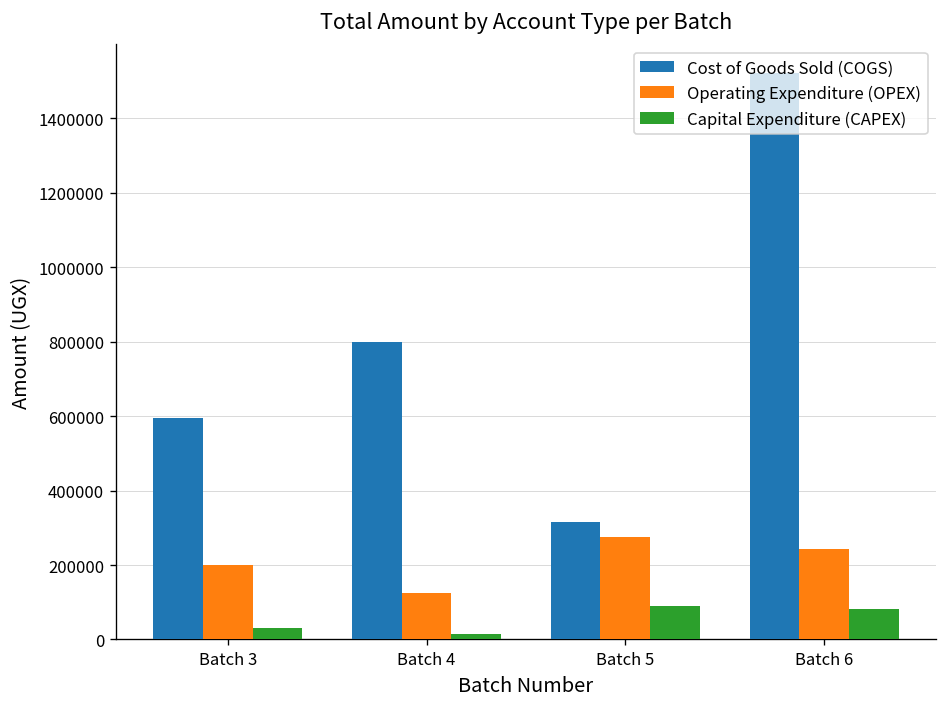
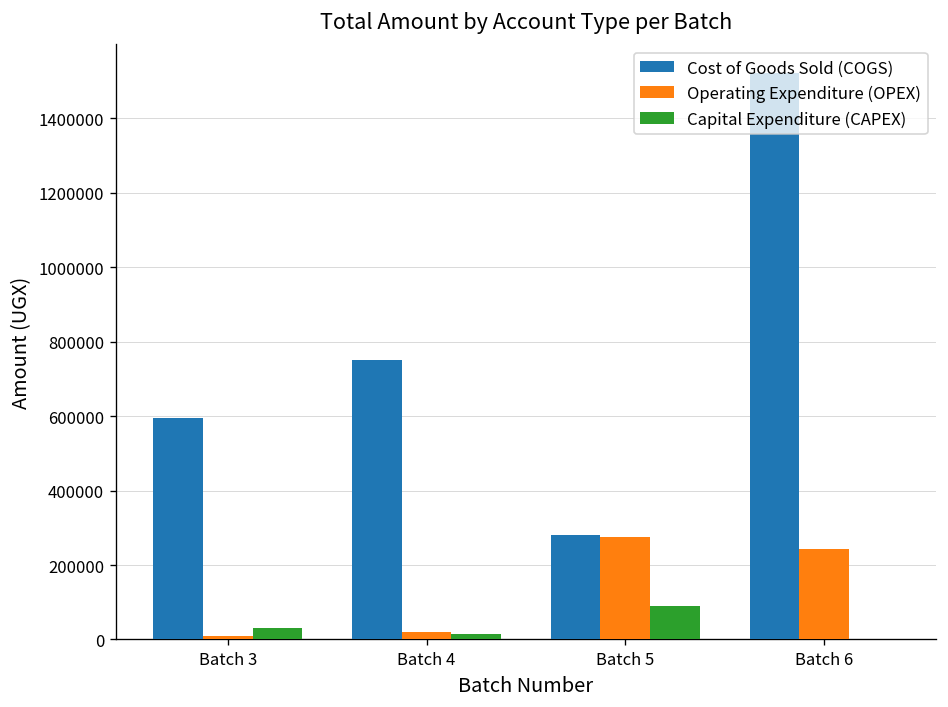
  {
    "Cost of Goods Sold (COGS)": {
      "Batch 3": 590000,
-     "Batch 4": 800000,
-     "Batch 5": 310000
+     "Batch 4": 750000,
+     "Batch 5": 280000
    },
    "Operating Expenditure (OPEX)": {
-     "Batch 3": 200000,
-     "Batch 4": 130000,
+     "Batch 3": 10000,
+     "Batch 4": 20000,
      "Batch 5": 280000,
      "Batch 6": 240000
    },
    "Capital Expenditure (CAPEX)": {
      "Batch 3": 30000,
      "Batch 4": 20000,
      "Batch 5": 90000,
-     "Batch 6": 80000
+     "Batch 6": 0
    }
  }
